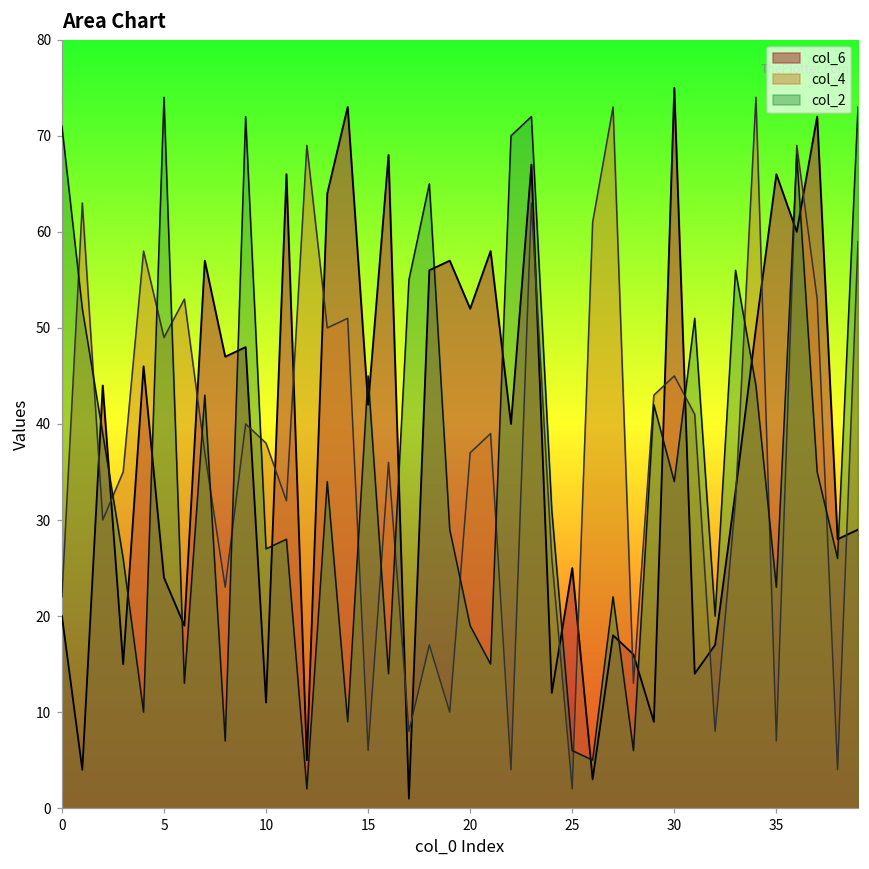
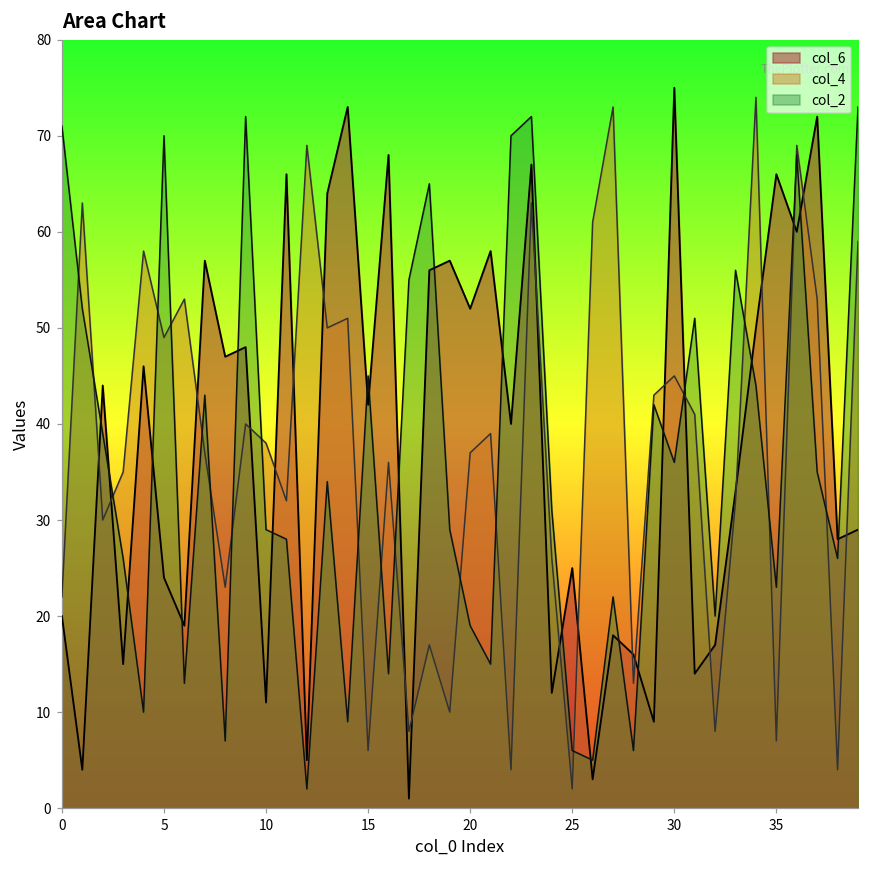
  {
    "col_2": {
      "0": 71,
-     "5": 74,
-     "10": 27,
+     "5": 70,
+     "10": 29,
      "15": 45,
      "20": 19,
      "25": 6,
-     "30": 34,
+     "30": 36,
      "35": 23
    }
  }
